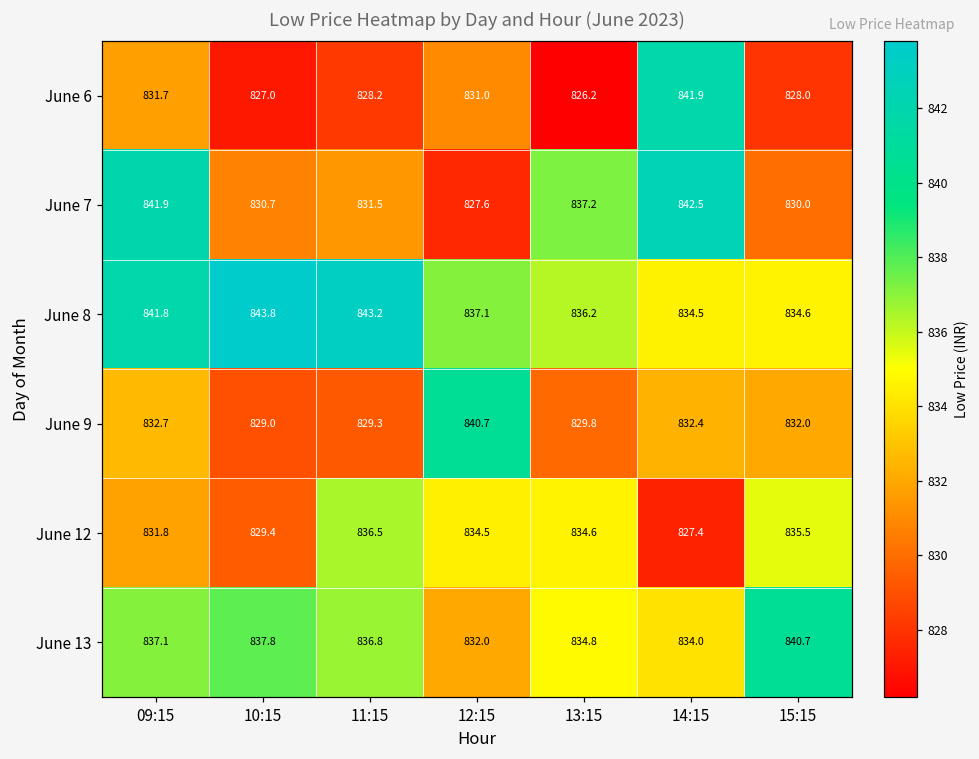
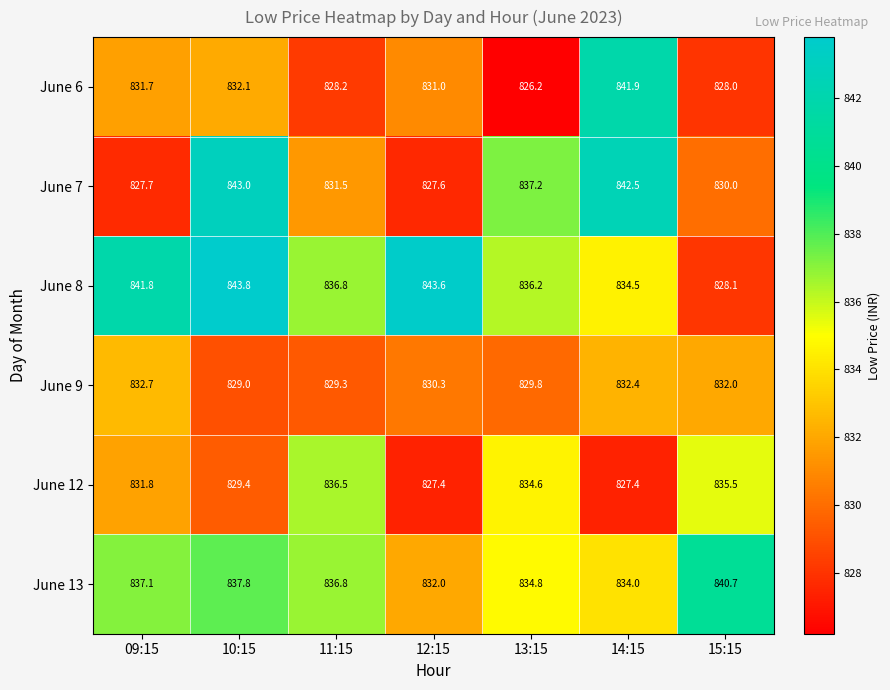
  {
    "June 6": {
      "09:15": 831.7,
-     "10:15": 827.0,
+     "10:15": 832.1,
      "11:15": 828.2,
      "12:15": 831.0,
      "13:15": 826.2,
      "14:15": 841.9,
      "15:15": 828.0
    },
    "June 7": {
-     "09:15": 841.9,
-     "10:15": 830.7,
+     "09:15": 827.7,
+     "10:15": 843.0,
      "11:15": 831.5,
      "12:15": 827.6,
      "13:15": 837.2,
      "14:15": 842.5,
      "15:15": 830.0
    },
    "June 8": {
      "09:15": 841.8,
      "10:15": 843.8,
-     "11:15": 843.2,
-     "12:15": 837.1,
+     "11:15": 836.8,
+     "12:15": 843.6,
      "13:15": 836.2,
      "14:15": 834.5,
-     "15:15": 834.6
+     "15:15": 828.1
    },
    "June 9": {
      "09:15": 832.7,
      "10:15": 829.0,
      "11:15": 829.3,
-     "12:15": 840.7,
+     "12:15": 830.3,
      "13:15": 829.8,
      "14:15": 832.4,
      "15:15": 832.0
    },
    "June 12": {
      "09:15": 831.8,
      "10:15": 829.4,
      "11:15": 836.5,
-     "12:15": 834.5,
+     "12:15": 827.4,
      "13:15": 834.6,
      "14:15": 827.4,
      "15:15": 835.5
    },
    "June 13": {
      "09:15": 837.1,
      "10:15": 837.8,
      "11:15": 836.8,
      "12:15": 832.0,
      "13:15": 834.8,
      "14:15": 834.0,
      "15:15": 840.7
    }
  }
